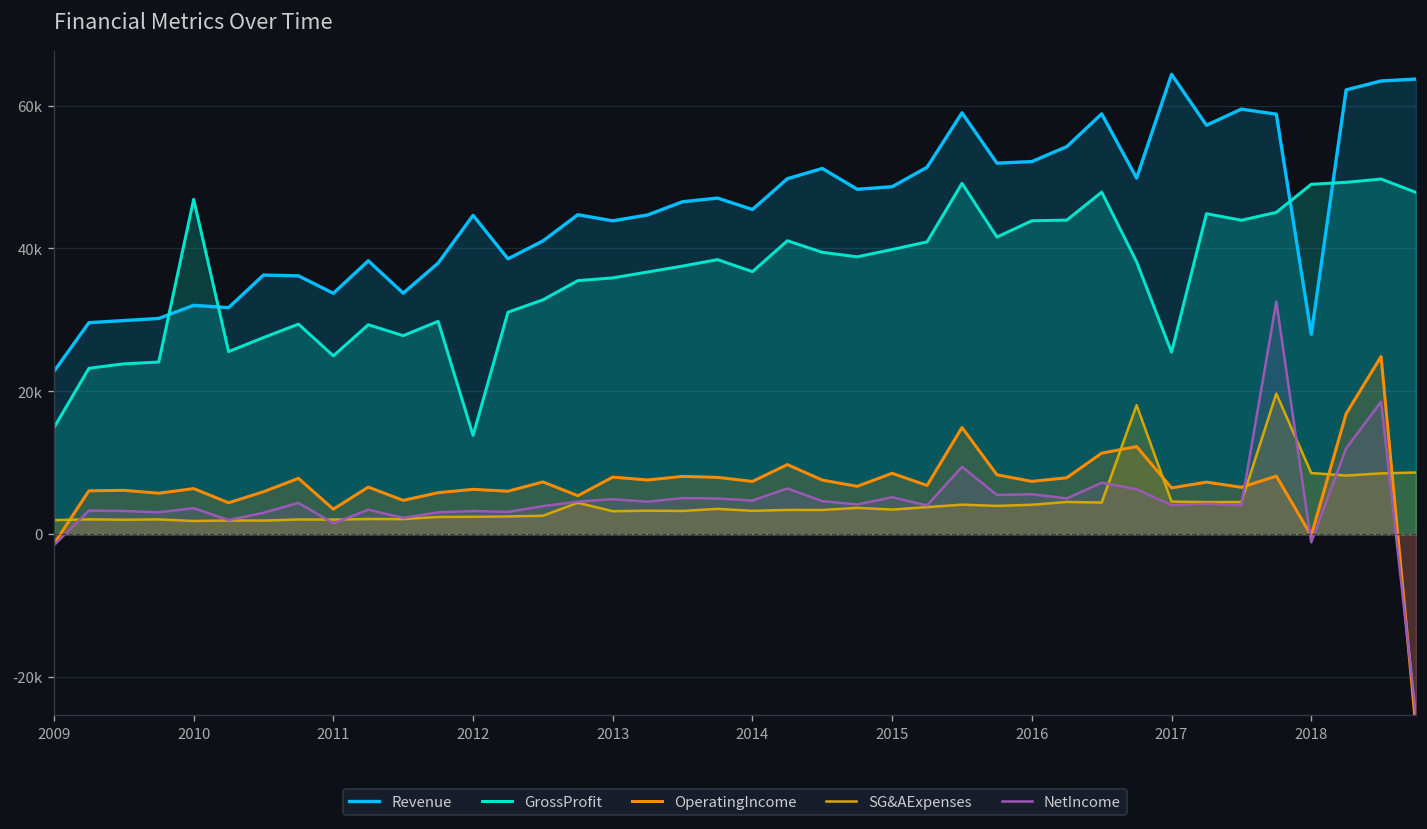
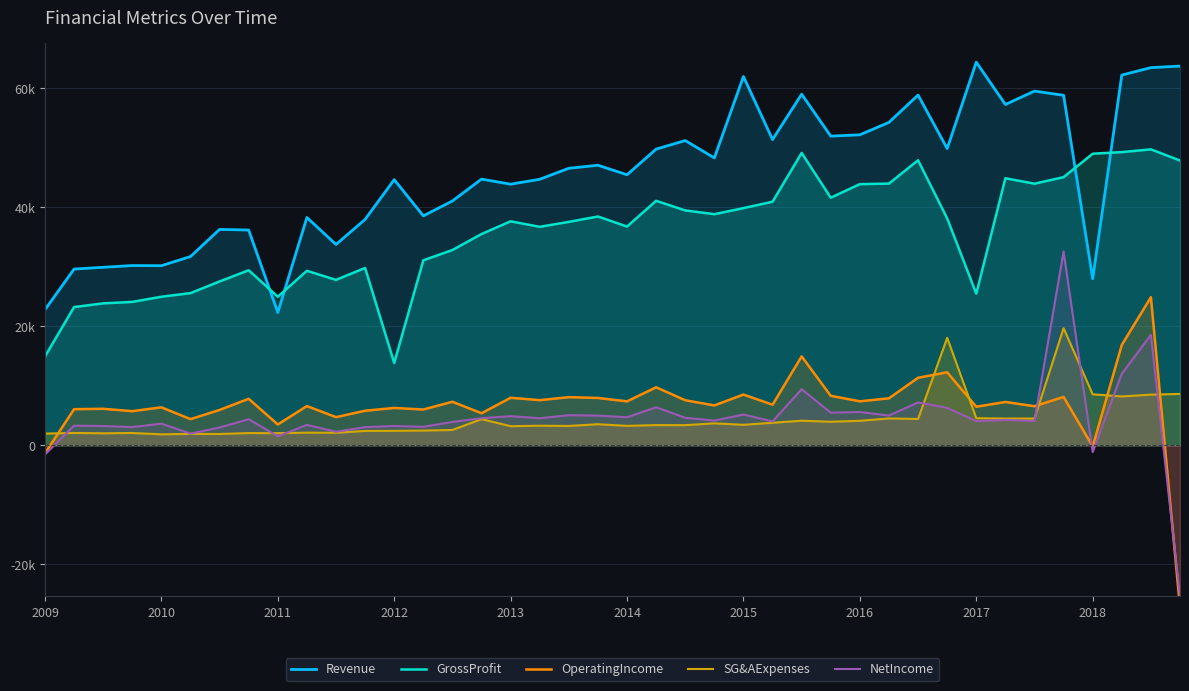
  {
    "Revenue": {
      "2009": 23000,
-     "2010": 32000,
-     "2011": 34000,
+     "2010": 30000,
+     "2011": 22000,
      "2012": 45000,
      "2013": 44000,
      "2014": 45000,
-     "2015": 49000,
+     "2015": 62000,
      "2016": 52000,
      "2017": 64000,
      "2018": 28000
    },
    "GrossProfit": {
      "2009": 15000,
-     "2010": 47000,
+     "2010": 25000,
      "2011": 25000,
      "2012": 14000,
-     "2013": 36000,
+     "2013": 38000,
      "2014": 37000,
      "2015": 40000,
      "2016": 44000,
      "2017": 25000,
      "2018": 49000
    }
  }
